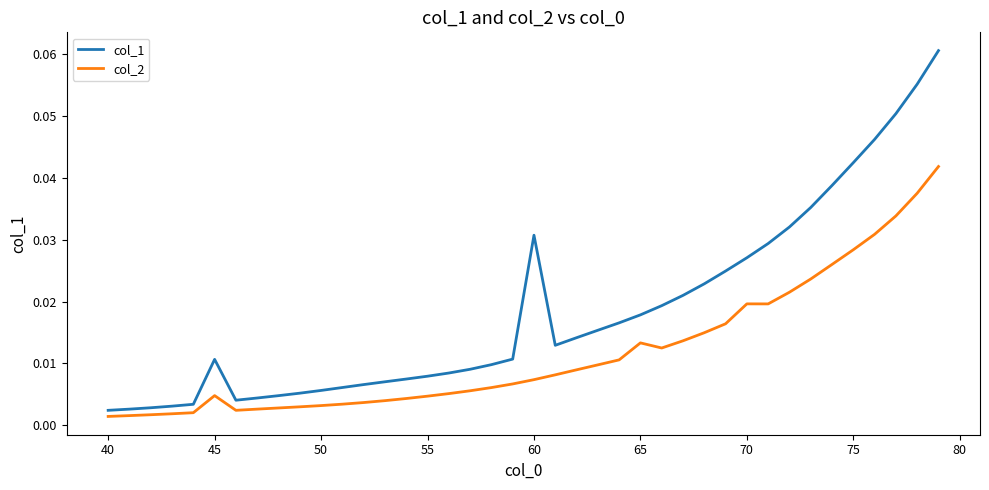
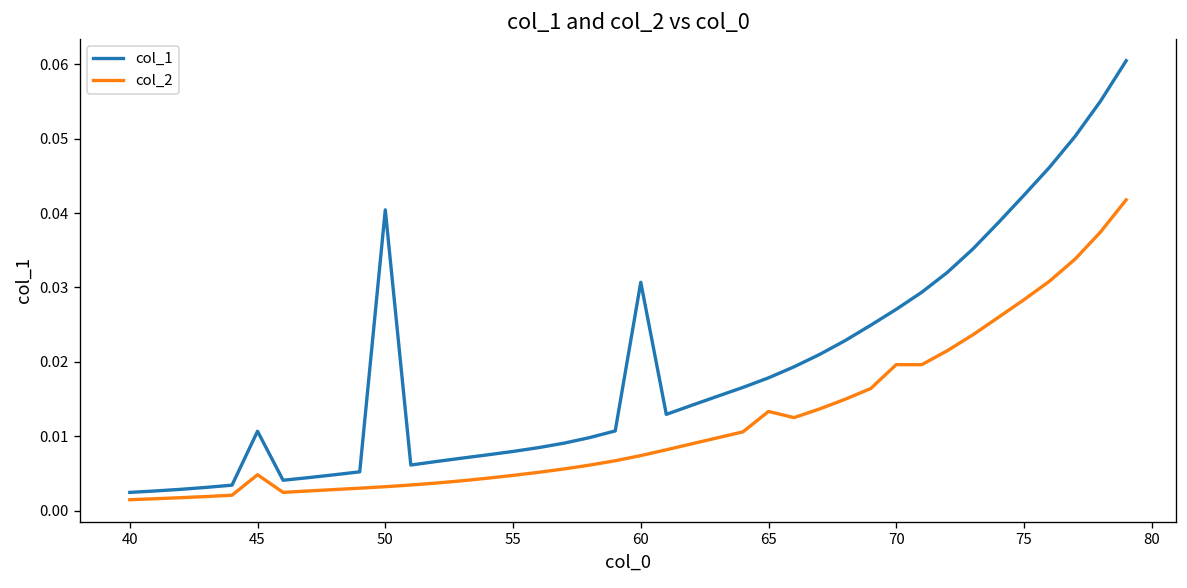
  {
    "col_1": {
      "40": 0.002,
      "45": 0.011,
-     "50": 0.006,
+     "50": 0.040,
      "55": 0.008,
      "60": 0.031,
      "65": 0.018,
      "70": 0.027,
      "75": 0.042
    },
    "col_2": {
      "40": 0.001,
      "45": 0.005,
      "50": 0.003,
      "55": 0.005,
      "60": 0.007,
      "65": 0.013,
      "70": 0.020,
      "75": 0.028
    }
  }
